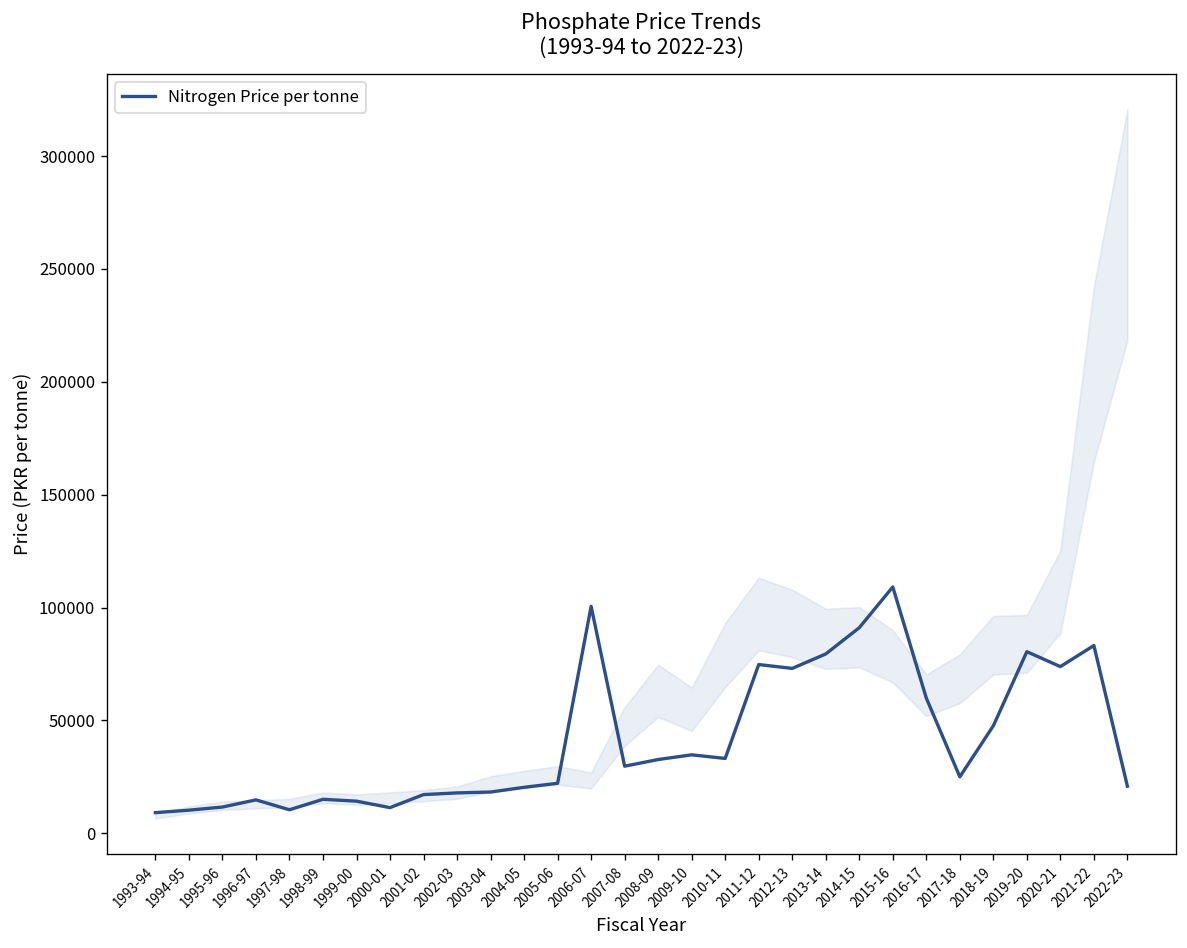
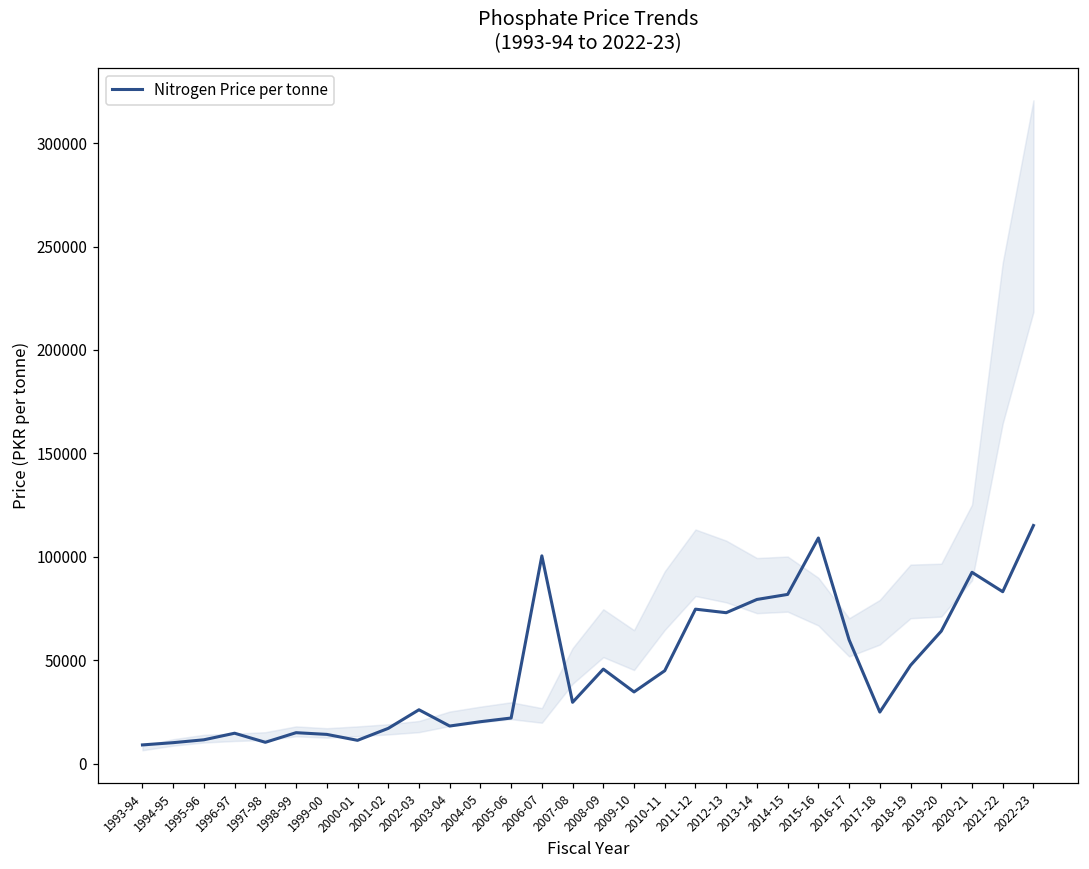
  {
    "Nitrogen Price per tonne": {
      "1994-95": 10000,
      "1995-96": 12000,
      "1997-98": 10000,
      "1998-99": 15000,
      "1999-00": 14000,
      "2000-01": 11000,
      "2001-02": 17000,
-     "2002-03": 18000,
+     "2002-03": 26000,
      "2003-04": 18000,
      "2004-05": 20000,
      "2005-06": 22000,
      "2006-07": 101000,
      "2007-08": 30000,
-     "2008-09": 33000,
+     "2008-09": 46000,
      "2009-10": 35000,
-     "2010-11": 33000,
+     "2010-11": 45000,
      "2011-12": 75000,
      "2012-13": 73000,
      "2013-14": 79000,
-     "2014-15": 91000,
+     "2014-15": 82000,
      "2015-16": 109000,
      "2016-17": 60000,
      "2017-18": 25000,
      "2018-19": 48000,
-     "2019-20": 80000,
-     "2020-21": 74000,
+     "2019-20": 64000,
+     "2020-21": 93000,
      "2021-22": 83000,
-     "2022-23": 21000
+     "2022-23": 115000
    }
  }
